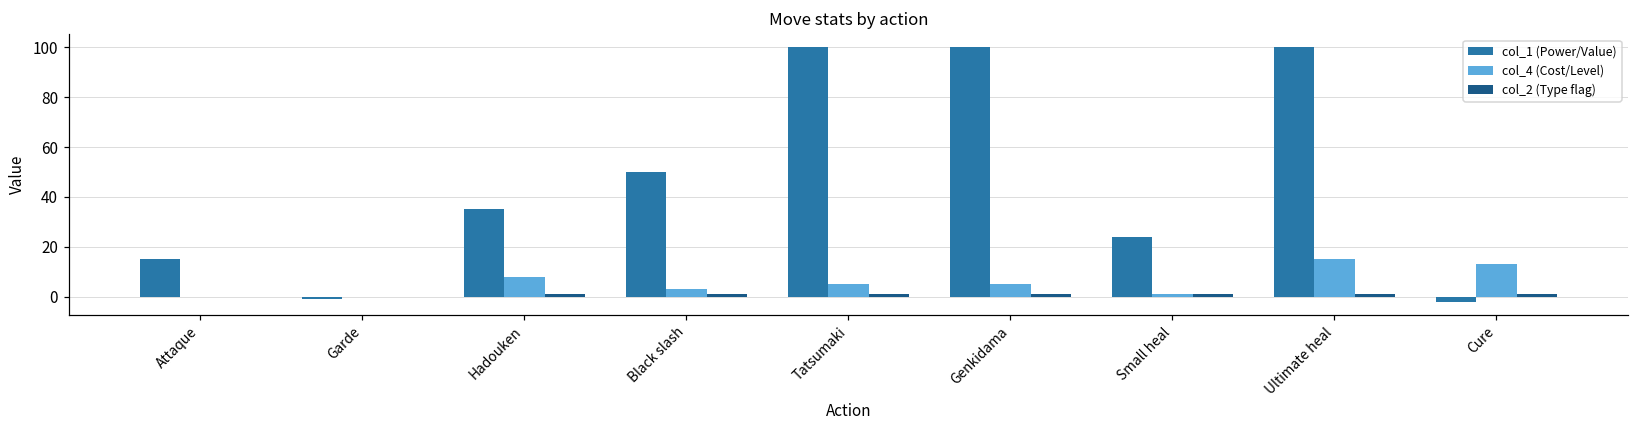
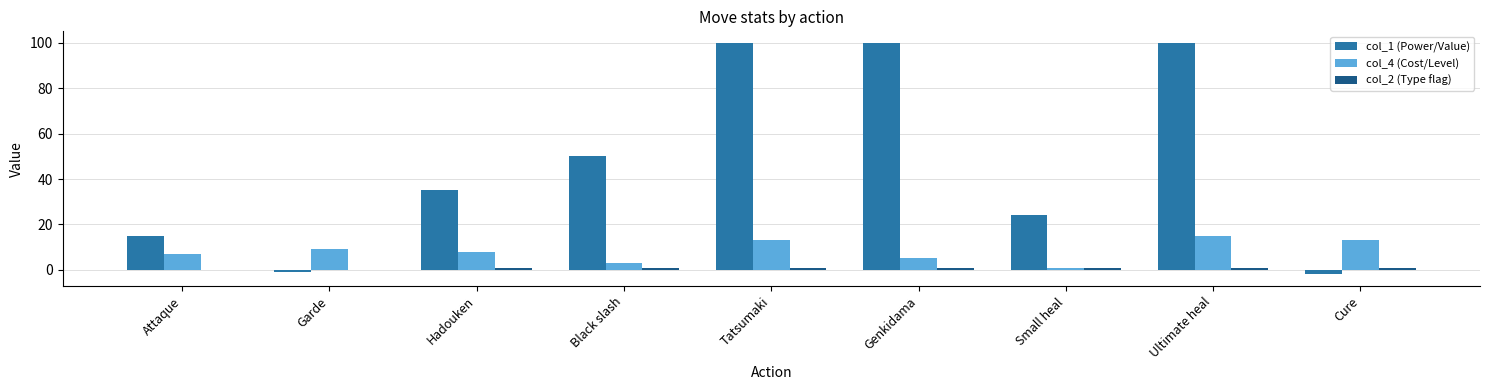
  {
    "col_4 (Cost/Level)": {
-     "Attaque": 0,
-     "Garde": 0,
+     "Attaque": 7,
+     "Garde": 9,
      "Hadouken": 8,
      "Black slash": 3,
-     "Tatsumaki": 5,
+     "Tatsumaki": 13,
      "Genkidama": 5,
      "Ultimate heal": 15,
      "Cure": 13
    }
  }
